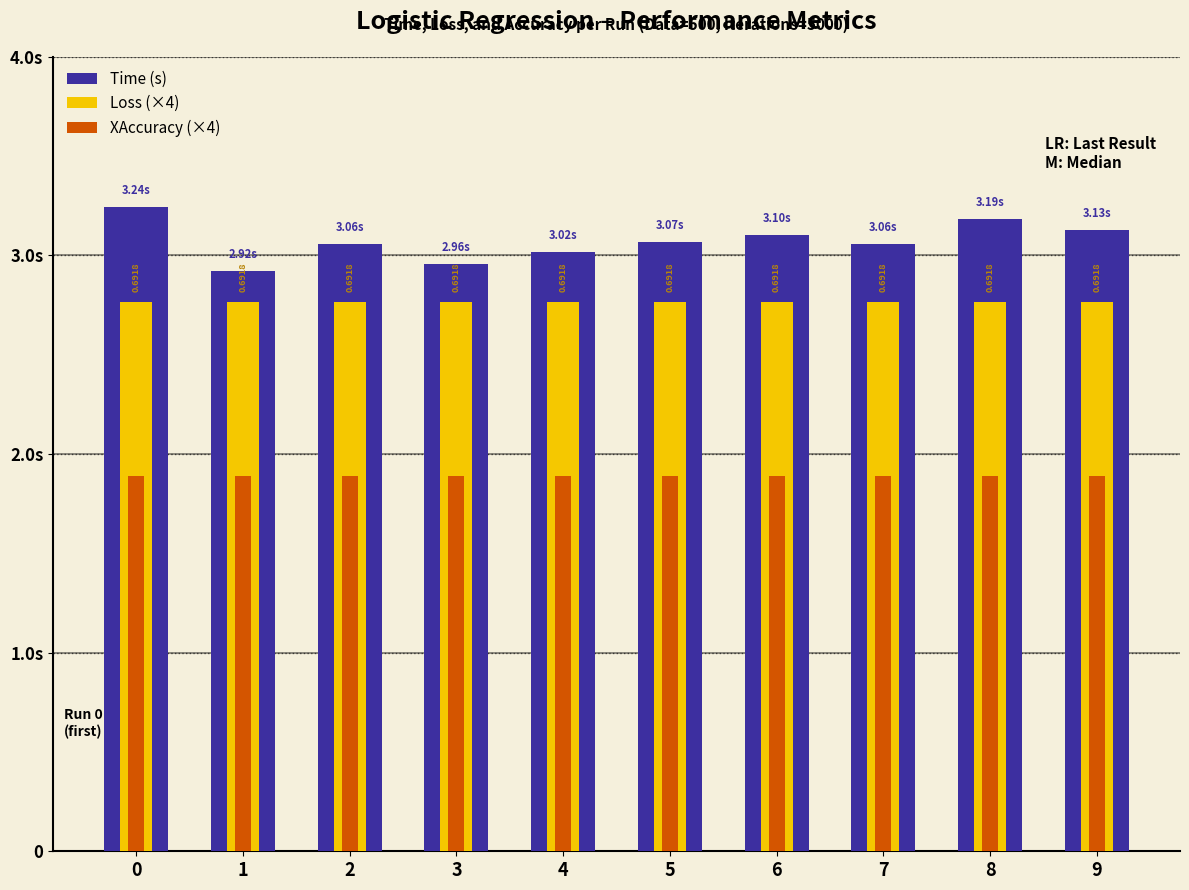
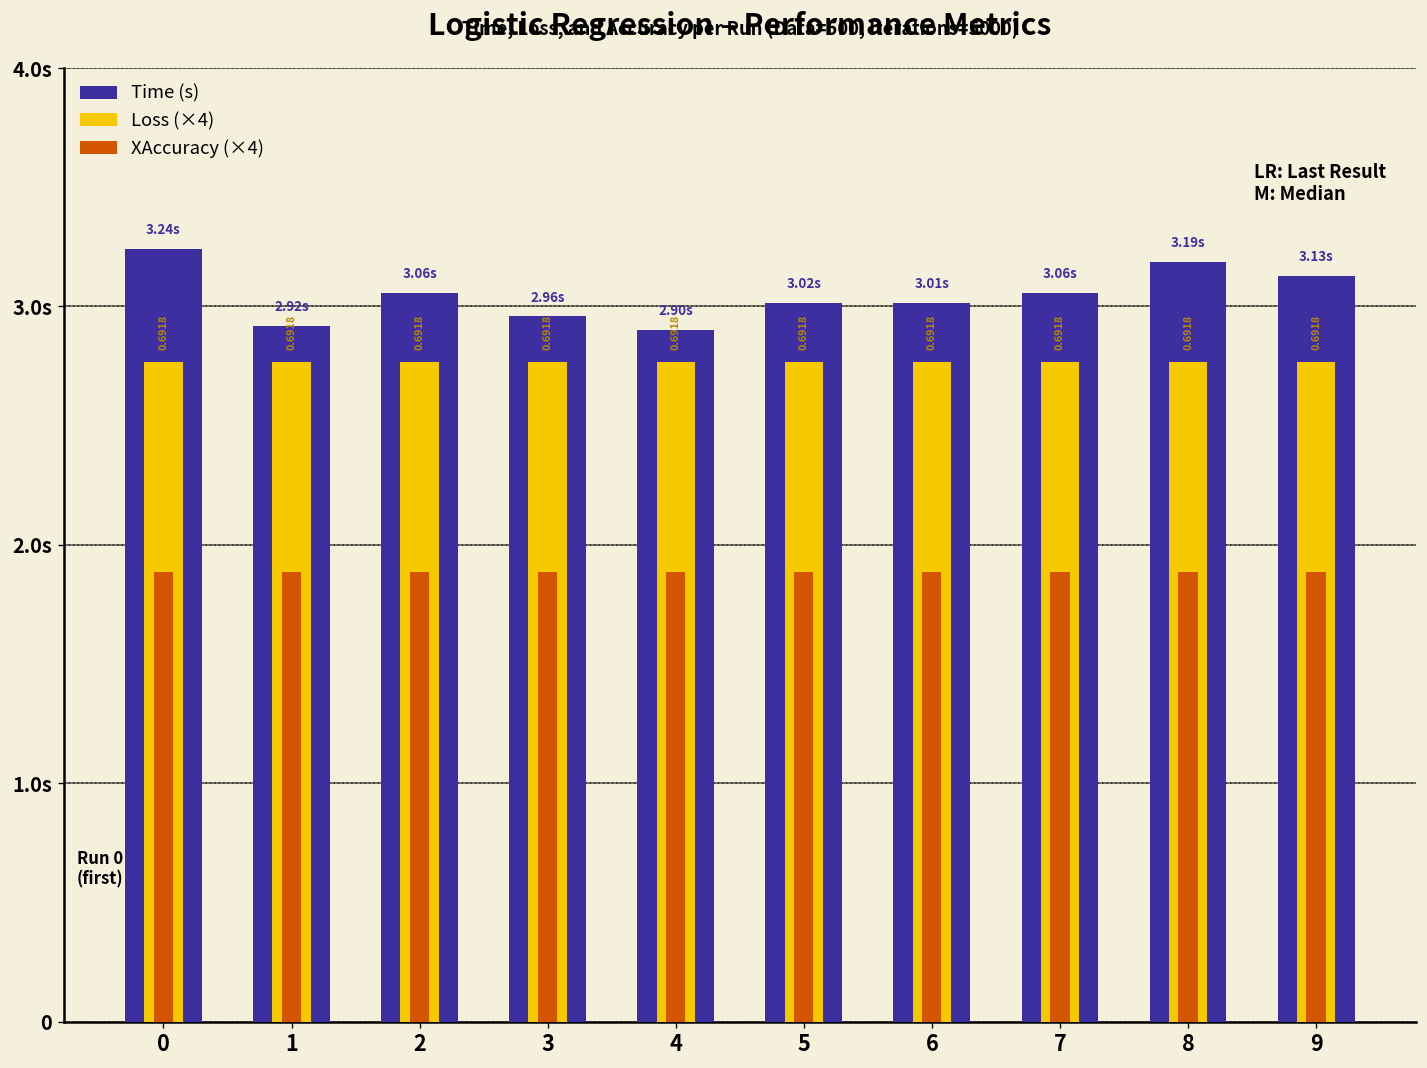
  {
    "Time (s)": {
      "0": "3.24s",
      "1": "2.92s",
      "2": "3.06s",
      "3": "2.96s",
-     "4": "3.02s",
-     "5": "3.07s",
-     "6": "3.10s",
+     "4": "2.90s",
+     "5": "3.02s",
+     "6": "3.01s",
      "7": "3.06s",
      "8": "3.19s",
      "9": "3.13s"
    }
  }
